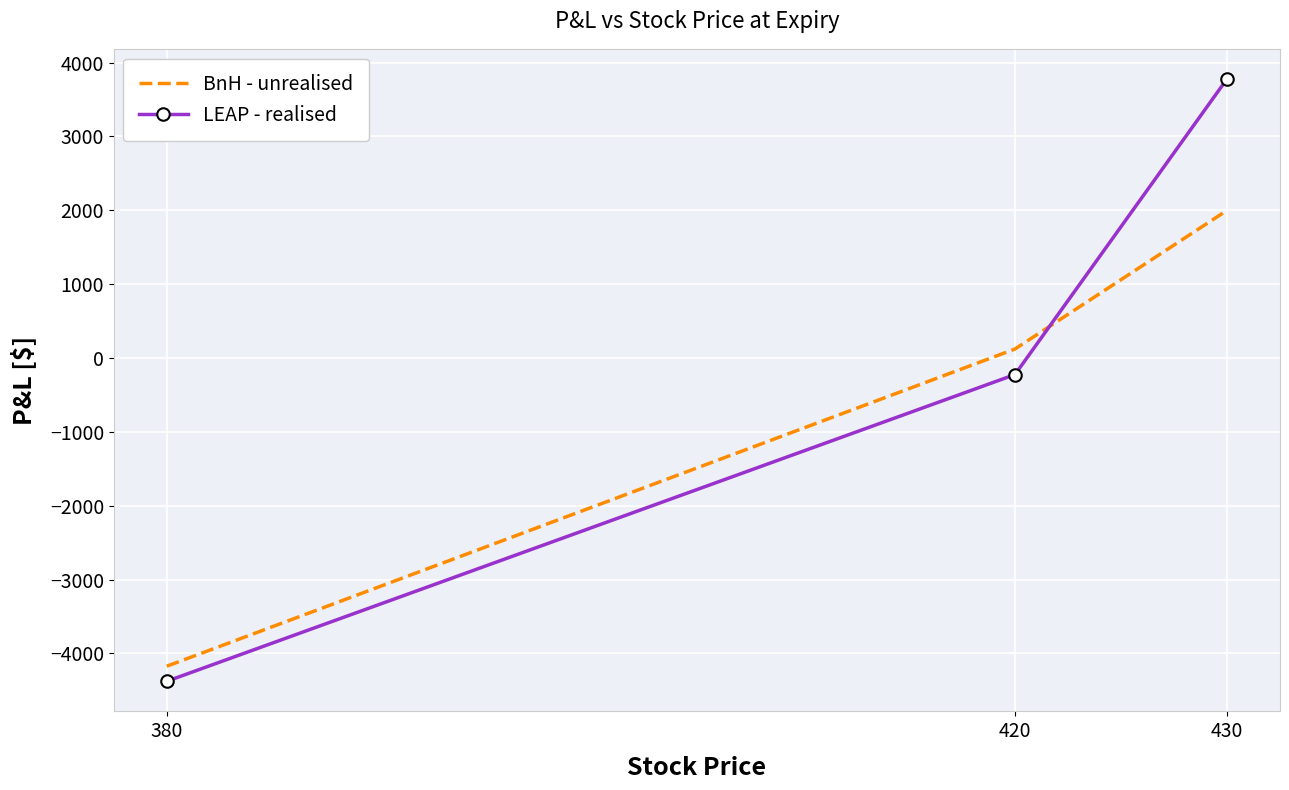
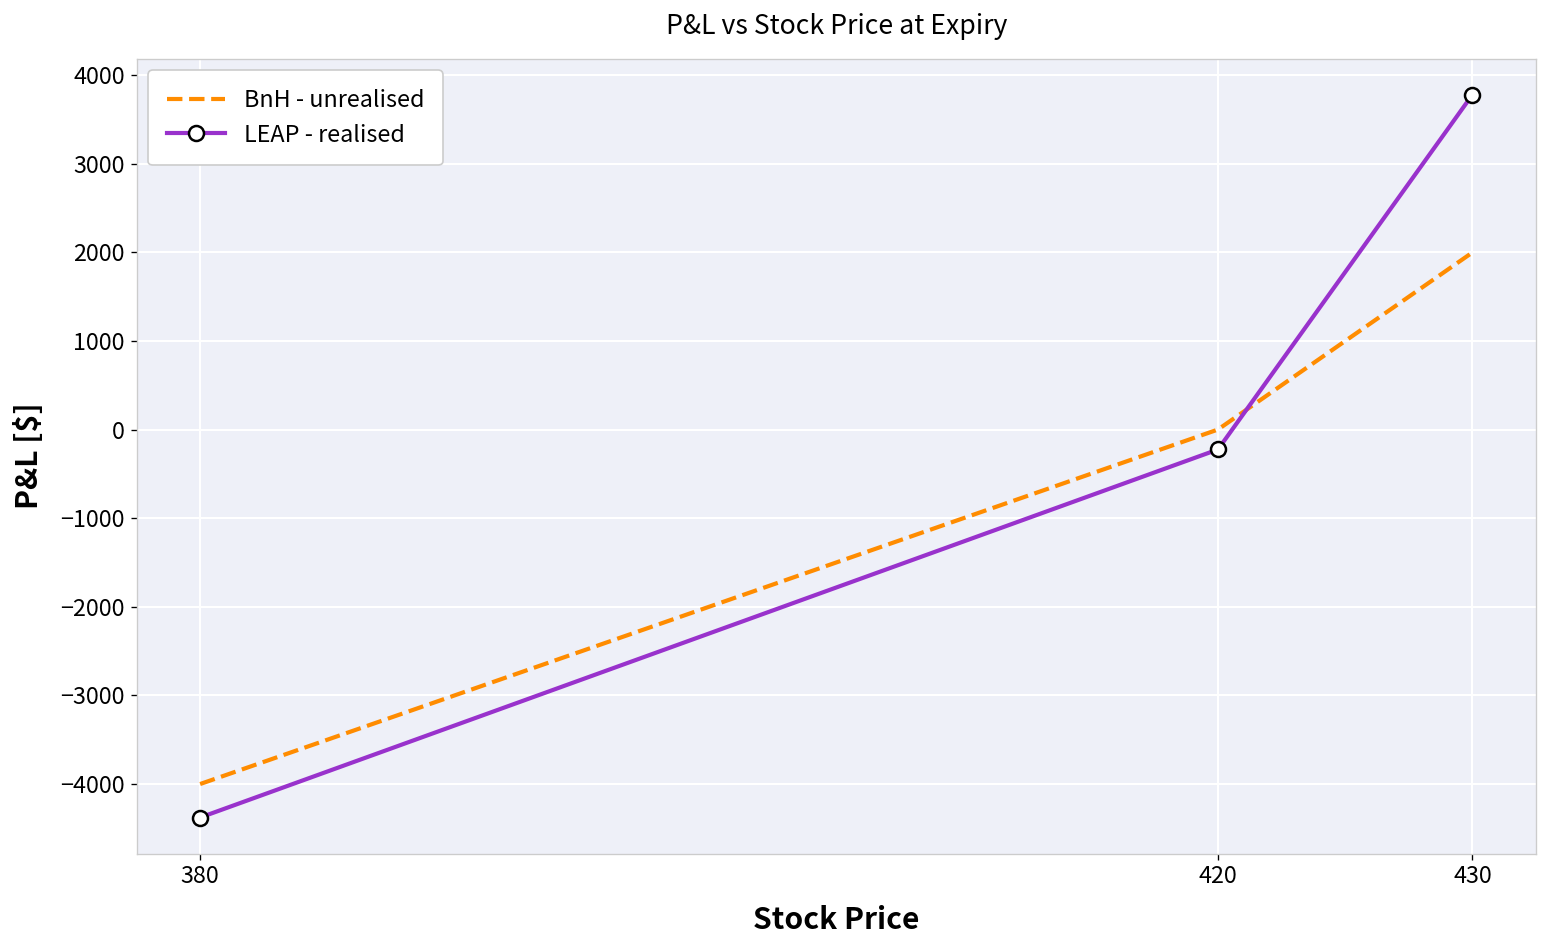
  {
    "BnH - unrealised": {
-     "380": -4200,
-     "420": 100,
+     "380": -4000,
+     "420": 0,
      "430": 2000
    },
    "LEAP - realised": {
      "380": -4400,
      "420": -200,
      "430": 3800
    }
  }
